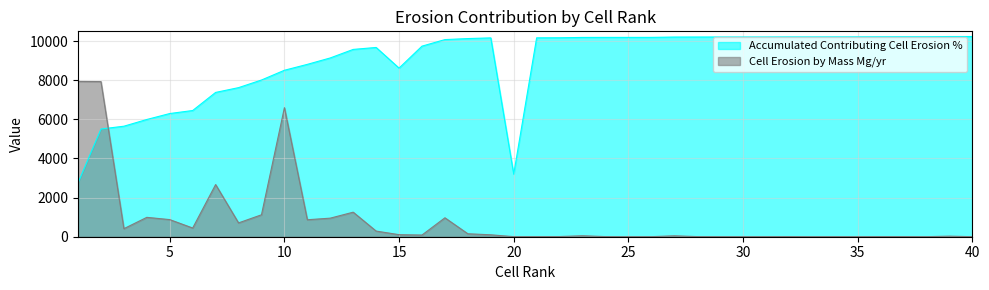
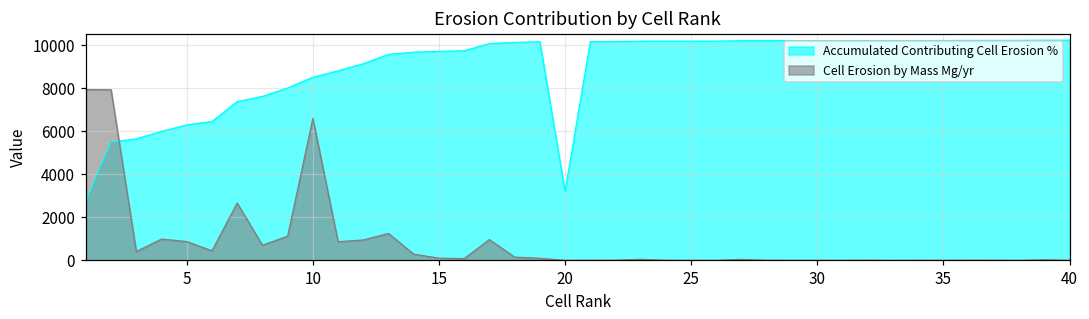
  {
    "Accumulated Contributing Cell Erosion %": {
      "5": 6300,
      "10": 8500,
-     "15": 8600,
+     "15": 9700,
      "20": 3200,
      "25": 10200,
      "35": 10200,
      "40": 10200
    },
    "Cell Erosion by Mass Mg/yr": {
      "5": 900,
      "10": 6600,
      "15": 100,
      "20": 0,
      "25": 0,
      "30": 0,
      "35": 0,
      "40": 0
    }
  }
